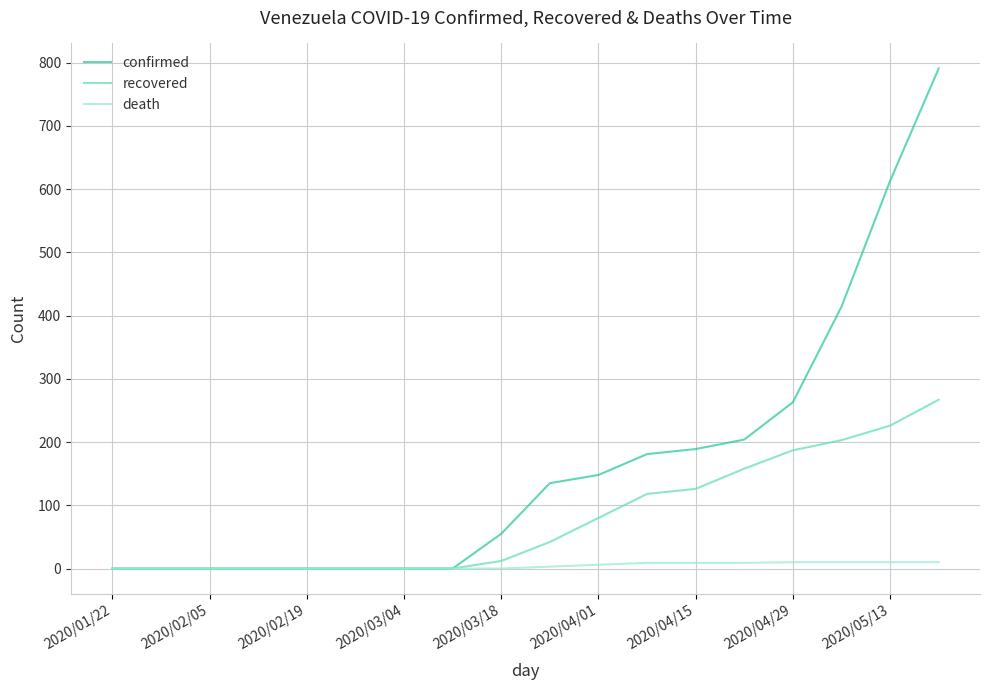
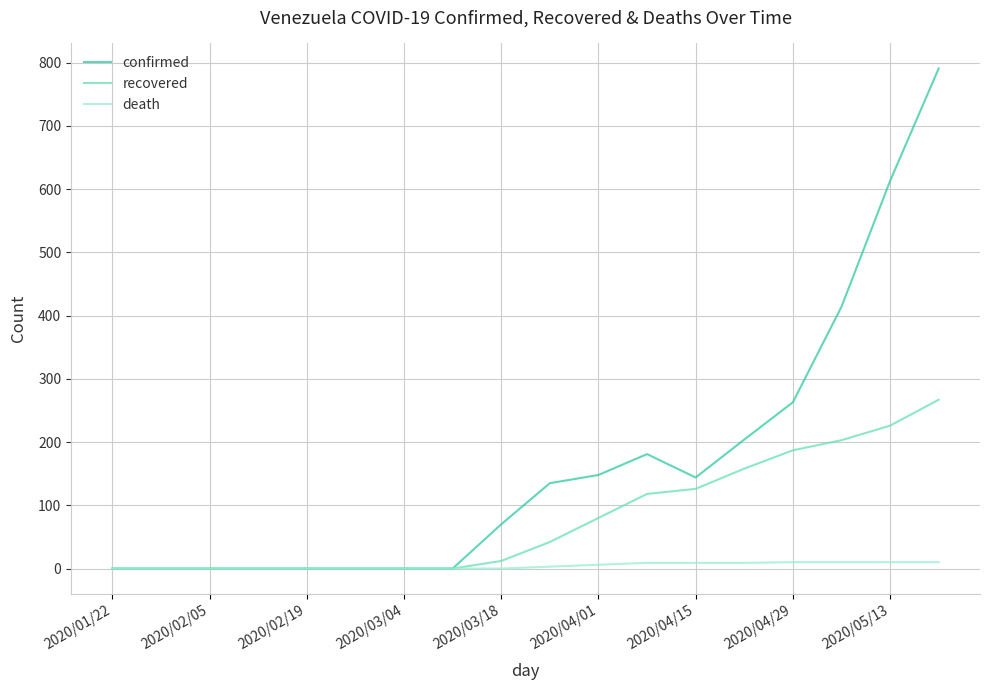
  {
    "confirmed": {
-     "2020/03/18": 60,
+     "2020/03/18": 70,
      "2020/04/01": 150,
-     "2020/04/15": 190,
+     "2020/04/15": 140,
      "2020/04/29": 260,
      "2020/05/13": 610
    }
  }
